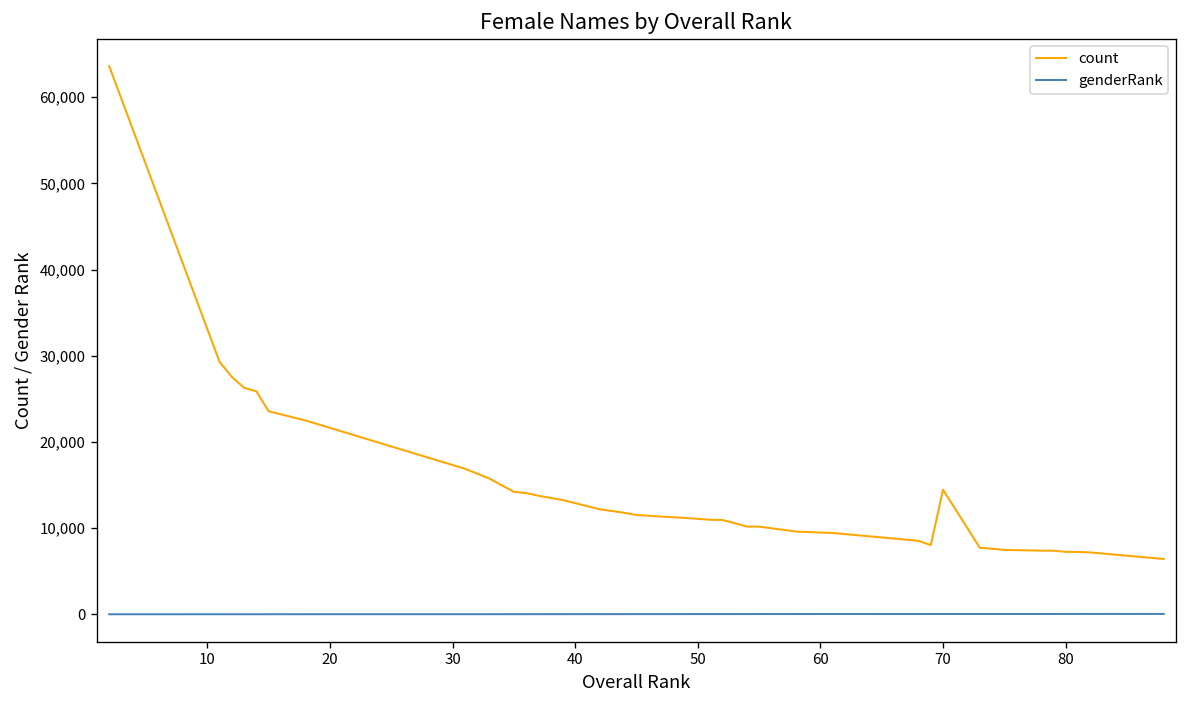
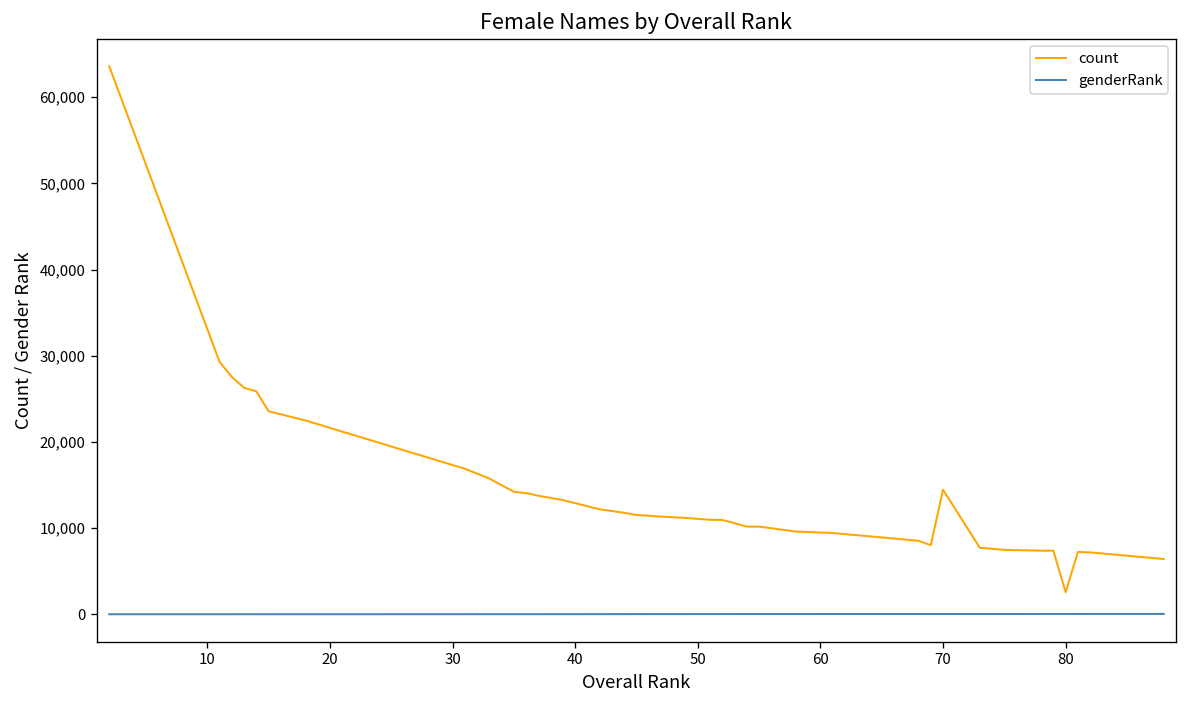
  {
    "count": {
      "70": "14,000",
-     "80": "7,000"
+     "80": "3,000"
    },
    "genderRank": {
      "70": "0",
      "80": "0"
    }
  }
